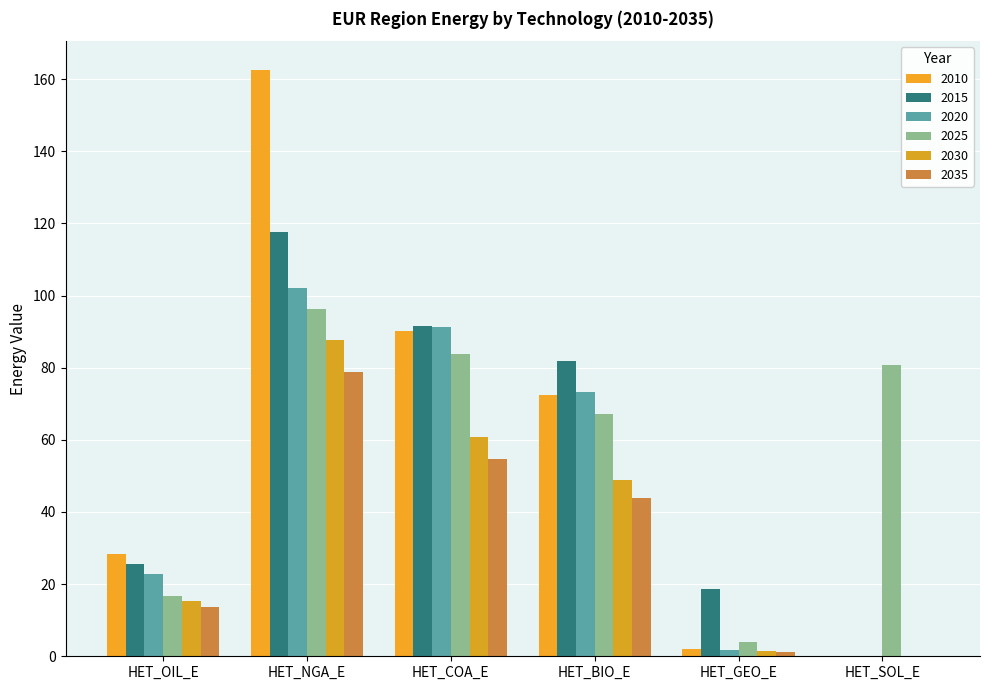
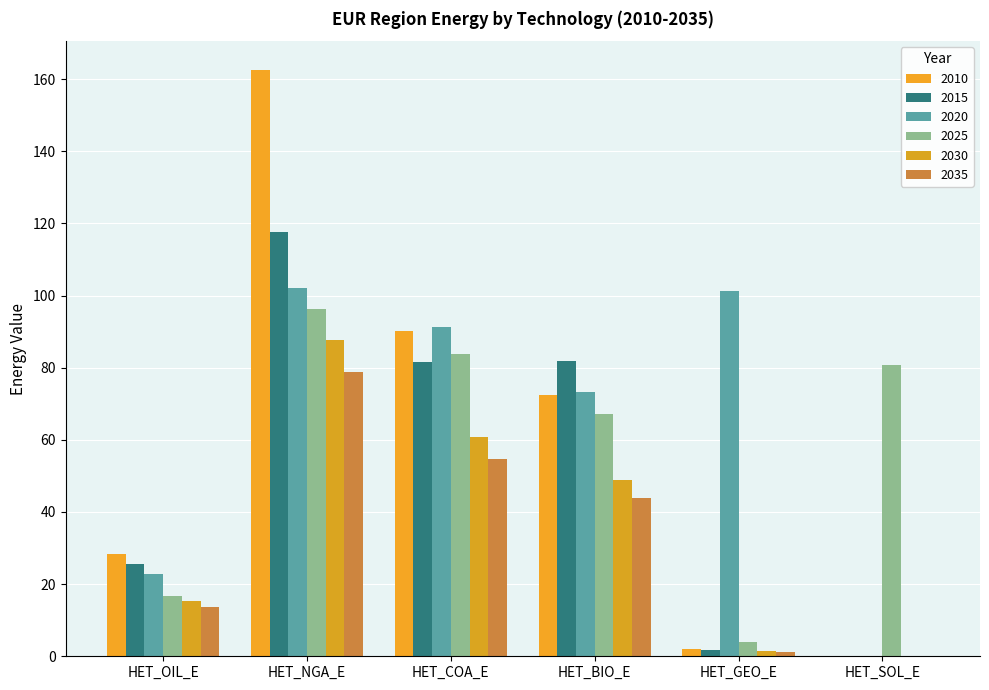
  {
    "2015": {
      "HET_OIL_E": 26,
      "HET_NGA_E": 118,
-     "HET_COA_E": 91,
+     "HET_COA_E": 82,
      "HET_BIO_E": 82,
-     "HET_GEO_E": 19
+     "HET_GEO_E": 2
    },
    "2020": {
      "HET_OIL_E": 23,
      "HET_NGA_E": 102,
      "HET_COA_E": 91,
      "HET_BIO_E": 73,
-     "HET_GEO_E": 2
+     "HET_GEO_E": 101
    },
    "2025": {
      "HET_OIL_E": 17,
      "HET_NGA_E": 96,
      "HET_COA_E": 84,
      "HET_BIO_E": 67,
      "HET_GEO_E": 4,
      "HET_SOL_E": 81
    }
  }
